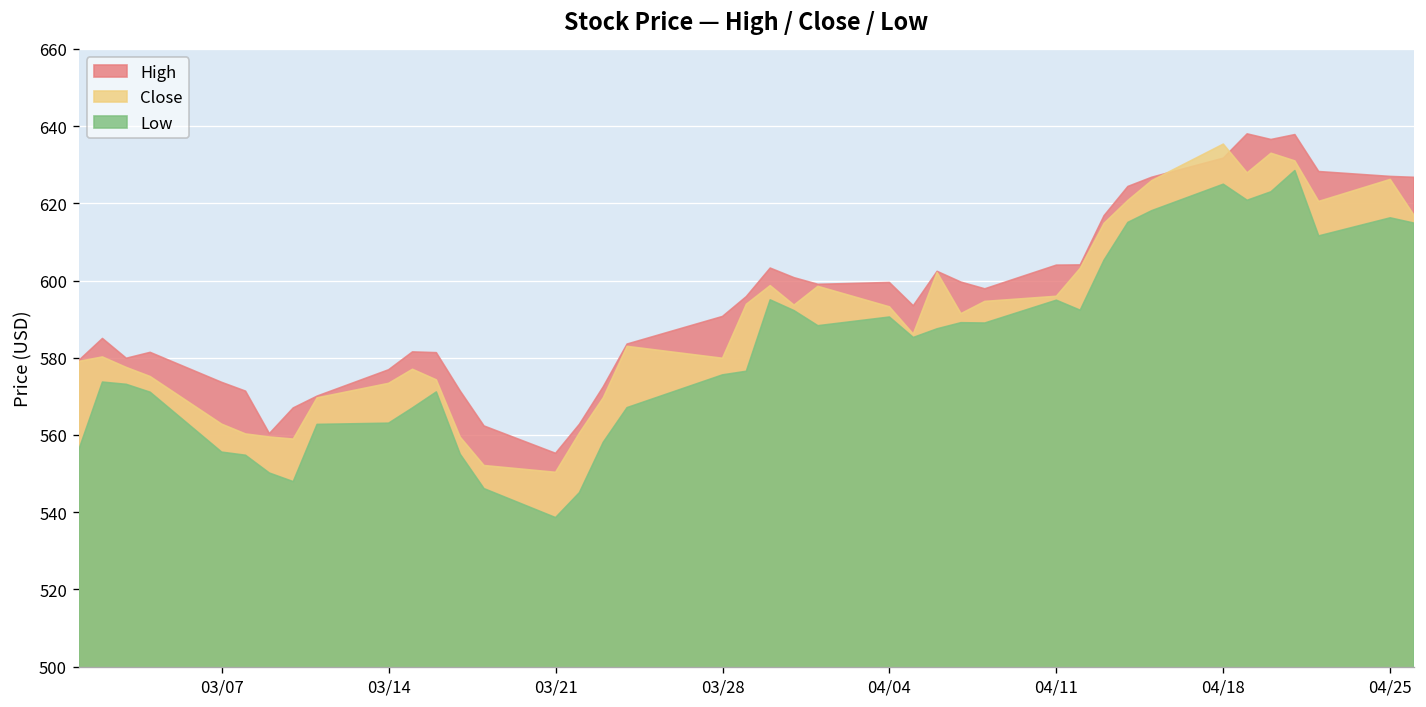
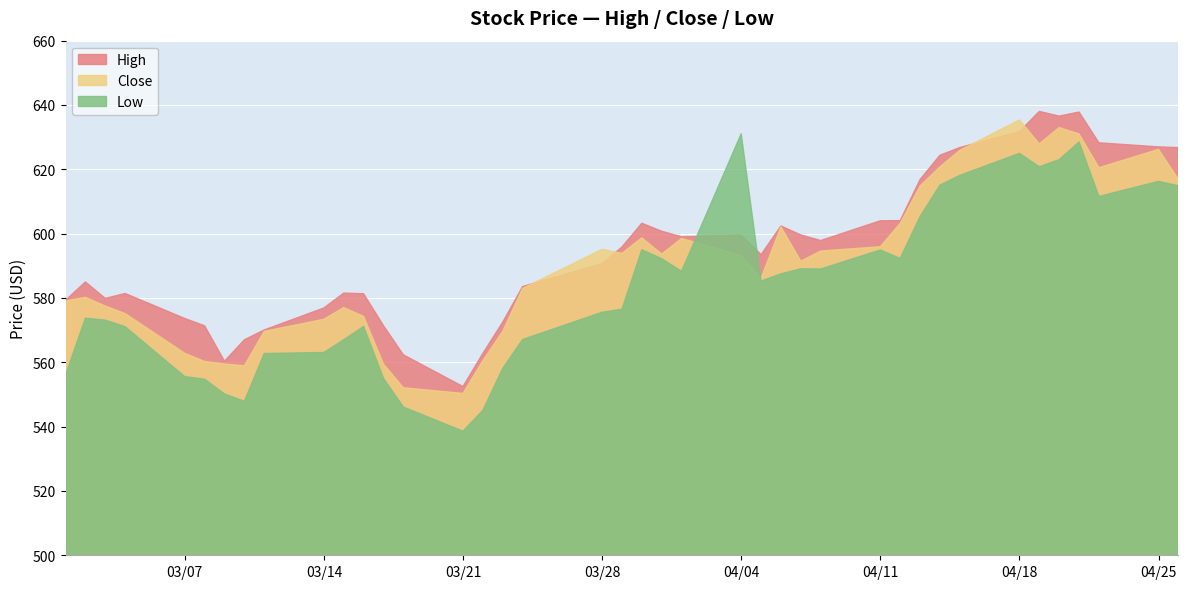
  {
    "High": {
      "03/07": 574,
      "03/14": 577,
-     "03/21": 555,
+     "03/21": 552,
      "03/28": 591,
      "04/04": 600,
      "04/11": 604,
      "04/18": 632
    },
    "Close": {
      "03/07": 563,
      "03/14": 573,
      "03/21": 550,
-     "03/28": 580,
+     "03/28": 595,
      "04/04": 593,
      "04/11": 596,
      "04/18": 635
    },
    "Low": {
      "03/07": 556,
      "03/14": 563,
      "03/21": 539,
      "03/28": 576,
-     "04/04": 591,
+     "04/04": 631,
      "04/11": 595,
      "04/18": 625,
      "04/25": 616
    }
  }
